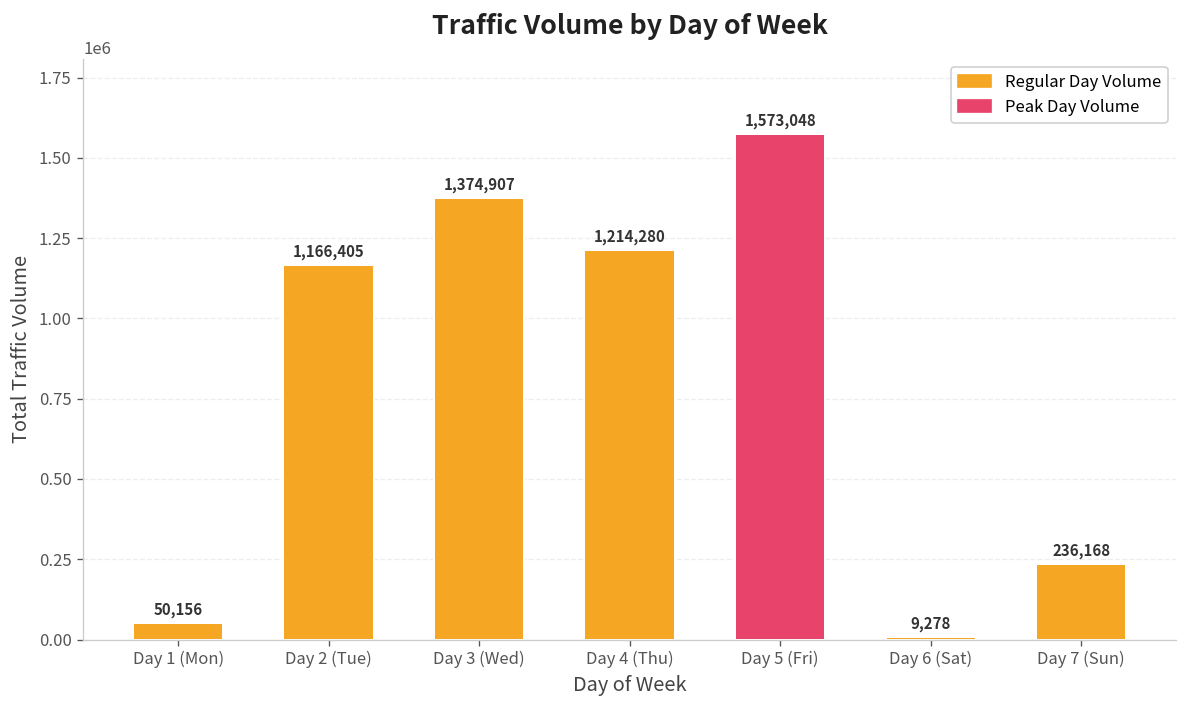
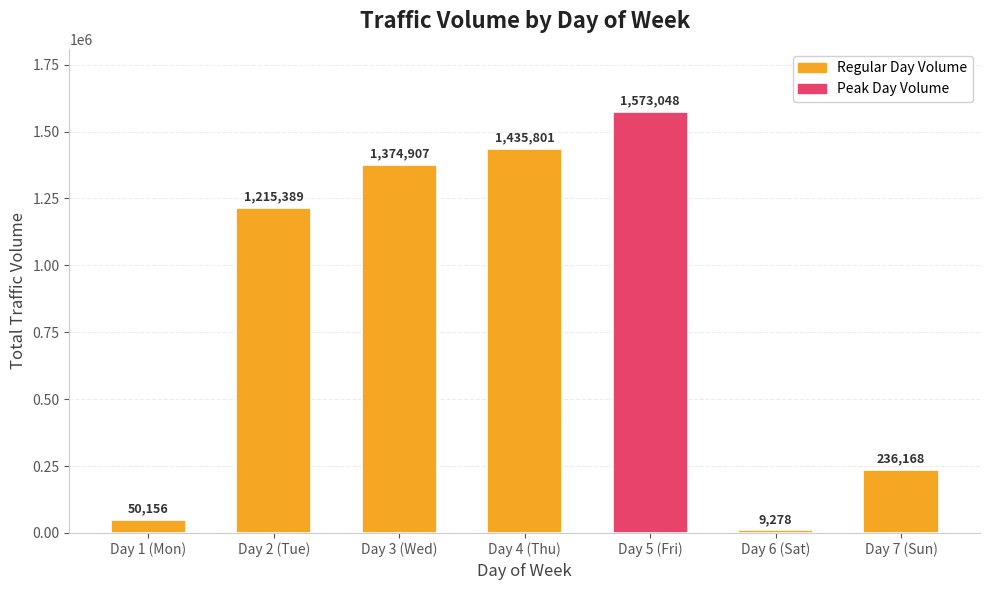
  {
    "Day 1 (Mon)": "50,156",
-   "Day 2 (Tue)": "1,166,405",
+   "Day 2 (Tue)": "1,215,389",
    "Day 3 (Wed)": "1,374,907",
-   "Day 4 (Thu)": "1,214,280",
+   "Day 4 (Thu)": "1,435,801",
    "Day 5 (Fri)": "1,573,048",
    "Day 6 (Sat)": "9,278",
    "Day 7 (Sun)": "236,168"
  }
